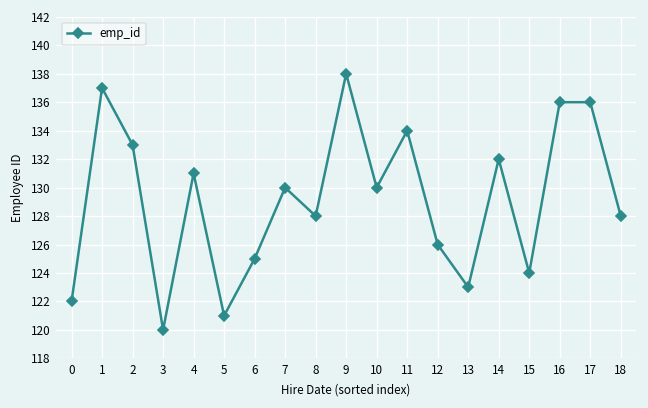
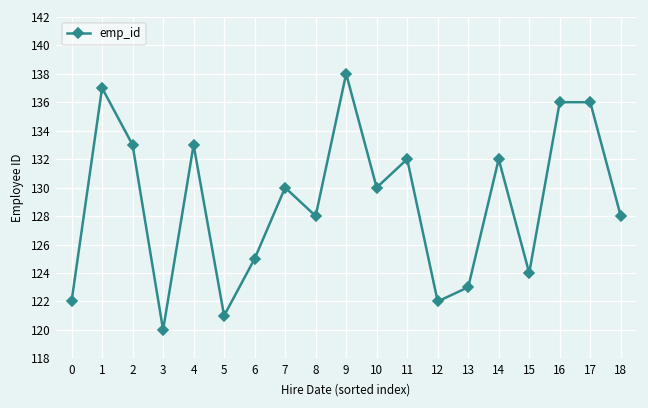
  {
    "0": 122,
    "1": 137,
    "2": 133,
    "3": 120,
-   "4": 131,
+   "4": 133,
    "5": 121,
    "6": 125,
    "7": 130,
    "8": 128,
    "9": 138,
    "10": 130,
-   "11": 134,
-   "12": 126,
+   "11": 132,
+   "12": 122,
    "13": 123,
    "14": 132,
    "15": 124,
    "16": 136,
    "17": 136,
    "18": 128
  }
